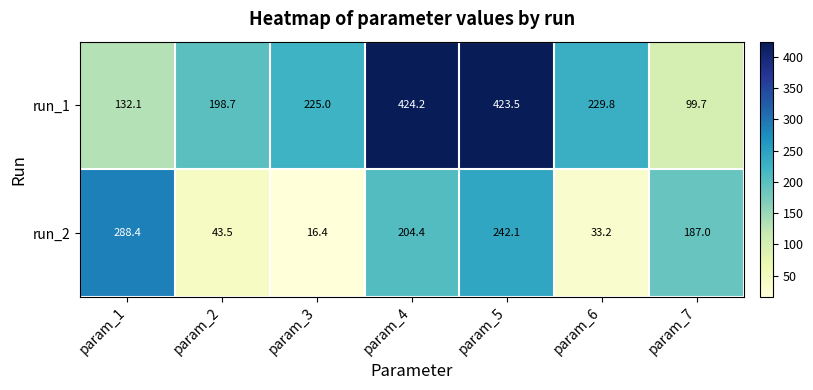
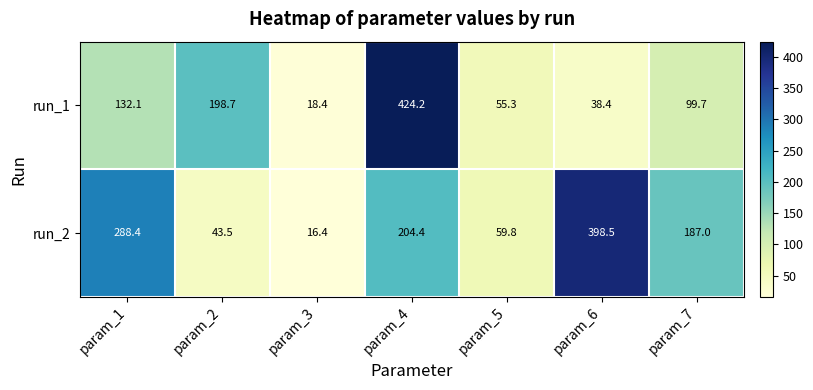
  {
    "run_1": {
      "param_1": 132.1,
      "param_2": 198.7,
-     "param_3": 225.0,
+     "param_3": 18.4,
      "param_4": 424.2,
-     "param_5": 423.5,
-     "param_6": 229.8,
+     "param_5": 55.3,
+     "param_6": 38.4,
      "param_7": 99.7
    },
    "run_2": {
      "param_1": 288.4,
      "param_2": 43.5,
      "param_3": 16.4,
      "param_4": 204.4,
-     "param_5": 242.1,
-     "param_6": 33.2,
+     "param_5": 59.8,
+     "param_6": 398.5,
      "param_7": 187.0
    }
  }
